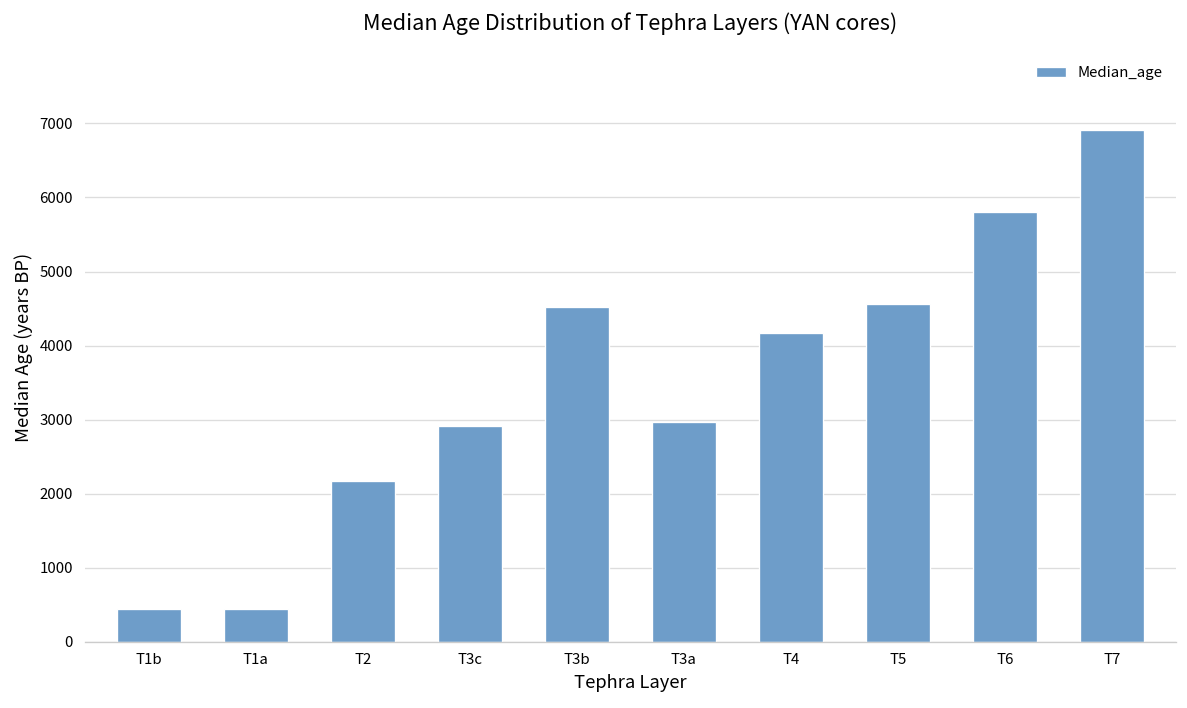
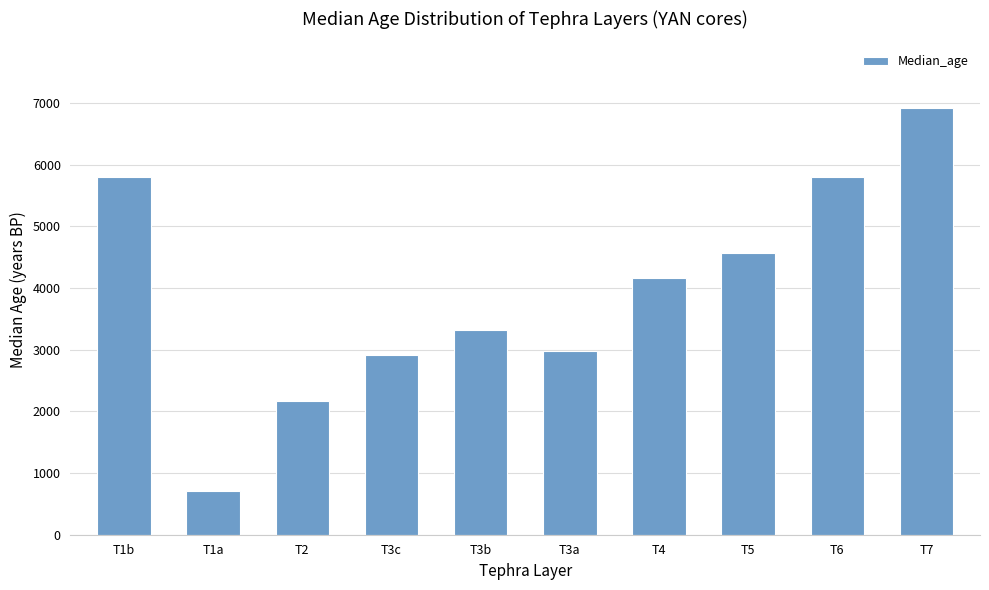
  {
-   "T1b": 400,
-   "T1a": 400,
+   "T1b": 5800,
+   "T1a": 700,
    "T2": 2200,
    "T3c": 2900,
-   "T3b": 4500,
+   "T3b": 3300,
    "T3a": 3000,
    "T4": 4200,
    "T5": 4600,
    "T6": 5800,
    "T7": 6900
  }
